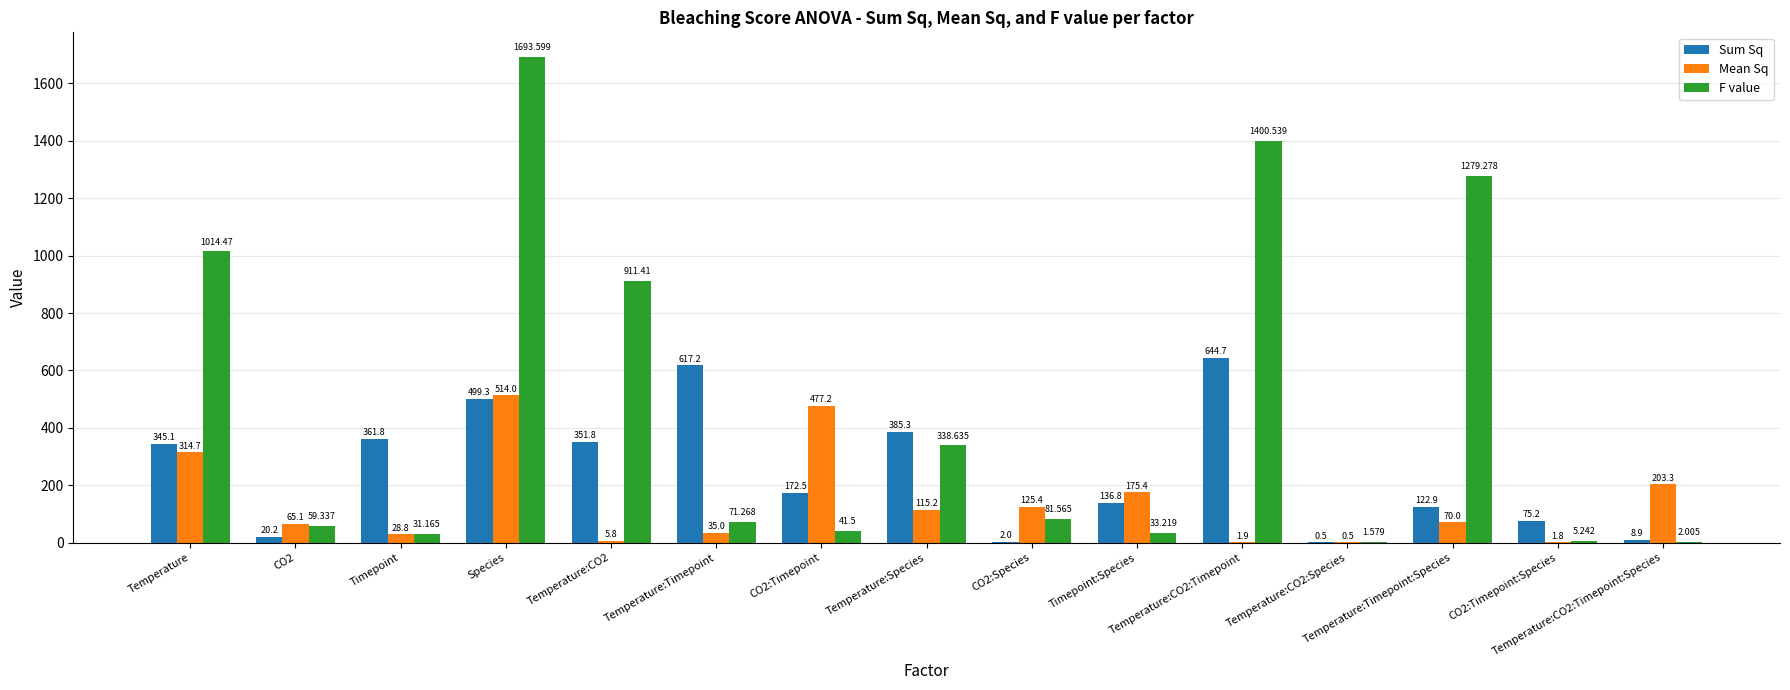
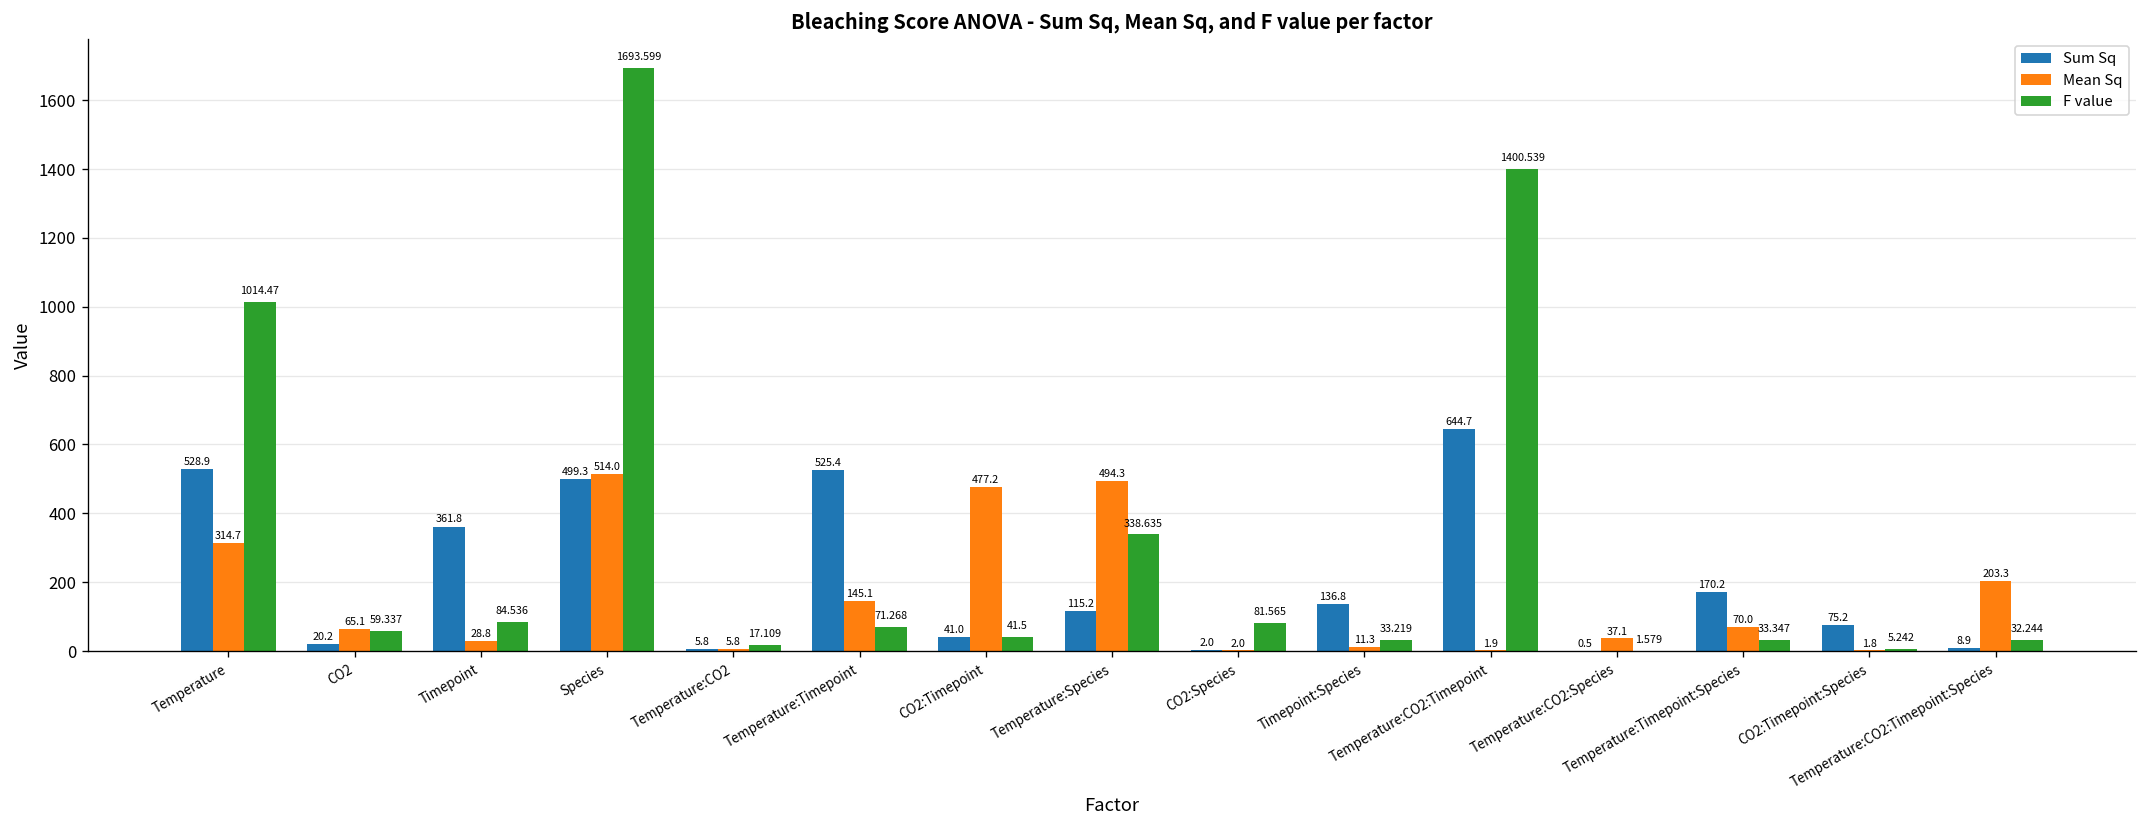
  {
    "Sum Sq": {
-     "Temperature": 345.1,
+     "Temperature": 528.9,
      "CO2": 20.2,
      "Timepoint": 361.8,
      "Species": 499.3,
-     "Temperature:CO2": 351.8,
-     "Temperature:Timepoint": 617.2,
-     "CO2:Timepoint": 172.5,
-     "Temperature:Species": 385.3,
+     "Temperature:CO2": 5.8,
+     "Temperature:Timepoint": 525.4,
+     "CO2:Timepoint": 41.0,
+     "Temperature:Species": 115.2,
      "CO2:Species": 2.0,
      "Timepoint:Species": 136.8,
      "Temperature:CO2:Timepoint": 644.7,
      "Temperature:CO2:Species": 0.5,
-     "Temperature:Timepoint:Species": 122.9,
+     "Temperature:Timepoint:Species": 170.2,
      "CO2:Timepoint:Species": 75.2,
      "Temperature:CO2:Timepoint:Species": 8.9
    },
    "Mean Sq": {
      "Temperature": 314.7,
      "CO2": 65.1,
      "Timepoint": 28.8,
      "Species": 514.0,
      "Temperature:CO2": 5.8,
-     "Temperature:Timepoint": 35.0,
+     "Temperature:Timepoint": 145.1,
      "CO2:Timepoint": 477.2,
-     "Temperature:Species": 115.2,
-     "CO2:Species": 125.4,
-     "Timepoint:Species": 175.4,
+     "Temperature:Species": 494.3,
+     "CO2:Species": 2.0,
+     "Timepoint:Species": 11.3,
      "Temperature:CO2:Timepoint": 1.9,
-     "Temperature:CO2:Species": 0.5,
+     "Temperature:CO2:Species": 37.1,
      "Temperature:Timepoint:Species": 70.0,
      "CO2:Timepoint:Species": 1.8,
      "Temperature:CO2:Timepoint:Species": 203.3
    },
    "F value": {
      "Temperature": 1014.47,
      "CO2": 59.337,
-     "Timepoint": 31.165,
+     "Timepoint": 84.536,
      "Species": 1693.599,
-     "Temperature:CO2": 911.41,
+     "Temperature:CO2": 17.109,
      "Temperature:Timepoint": 71.268,
      "CO2:Timepoint": 41.5,
      "Temperature:Species": 338.635,
      "CO2:Species": 81.565,
      "Timepoint:Species": 33.219,
      "Temperature:CO2:Timepoint": 1400.539,
      "Temperature:CO2:Species": 1.579,
-     "Temperature:Timepoint:Species": 1279.278,
+     "Temperature:Timepoint:Species": 33.347,
      "CO2:Timepoint:Species": 5.242,
-     "Temperature:CO2:Timepoint:Species": 2.005
+     "Temperature:CO2:Timepoint:Species": 32.244
    }
  }
